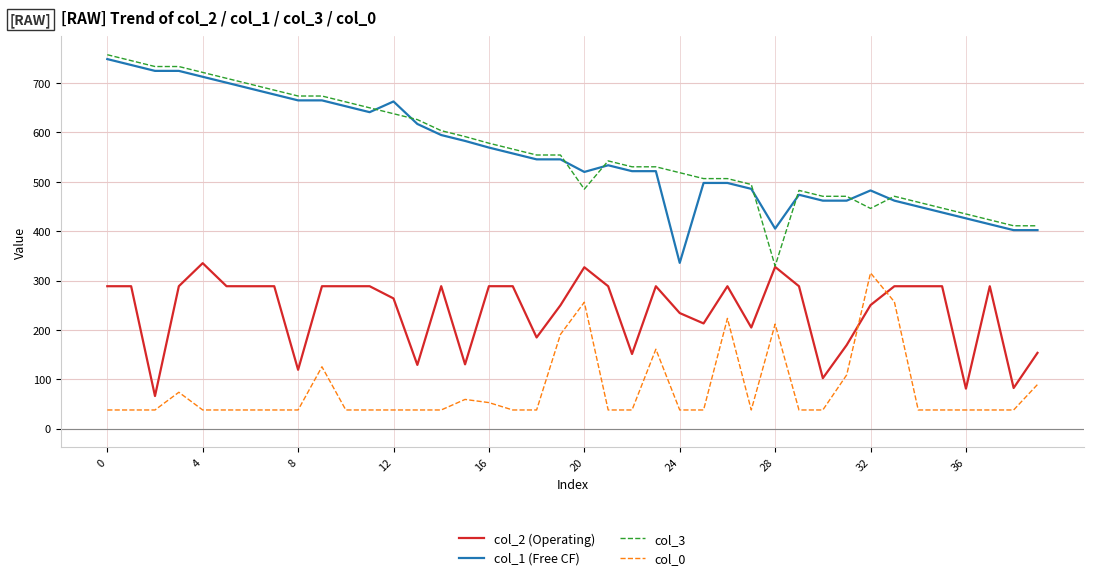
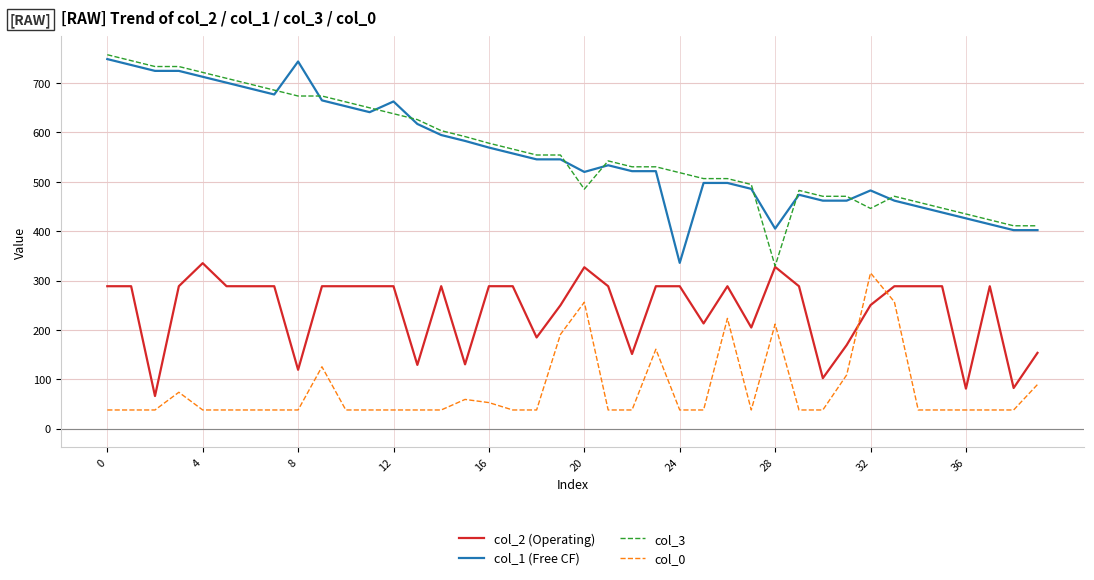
  {
    "col_2 (Operating)": {
      "0": 290,
      "4": 340,
      "8": 120,
-     "12": 260,
+     "12": 290,
      "16": 290,
      "20": 330,
-     "24": 230,
+     "24": 290,
      "32": 250,
      "36": 80
    },
    "col_1 (Free CF)": {
      "0": 750,
      "4": 710,
-     "8": 670,
+     "8": 740,
      "12": 660,
      "16": 570,
      "20": 520,
      "24": 340,
      "28": 410,
      "32": 480,
      "36": 430
    },
    "col_3": {
      "0": 760,
      "4": 720,
      "8": 670,
      "12": 640,
      "16": 580,
      "20": 490,
      "24": 520,
      "32": 450,
      "36": 430
    },
    "col_0": {
      "0": 40,
      "4": 40,
      "8": 40,
      "12": 40,
      "16": 50,
      "20": 260,
      "24": 40,
      "28": 210,
      "32": 320,
      "36": 40
    }
  }
